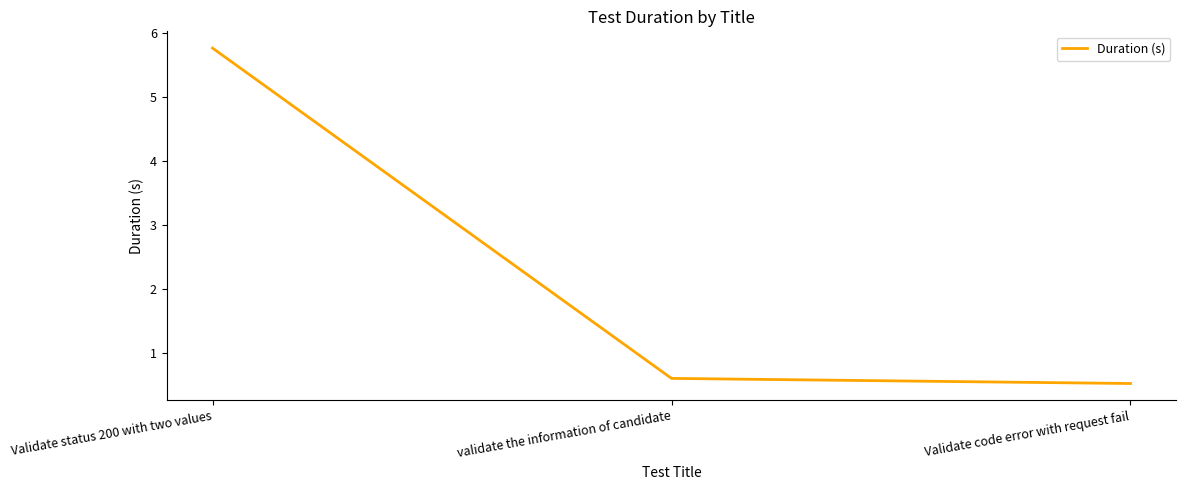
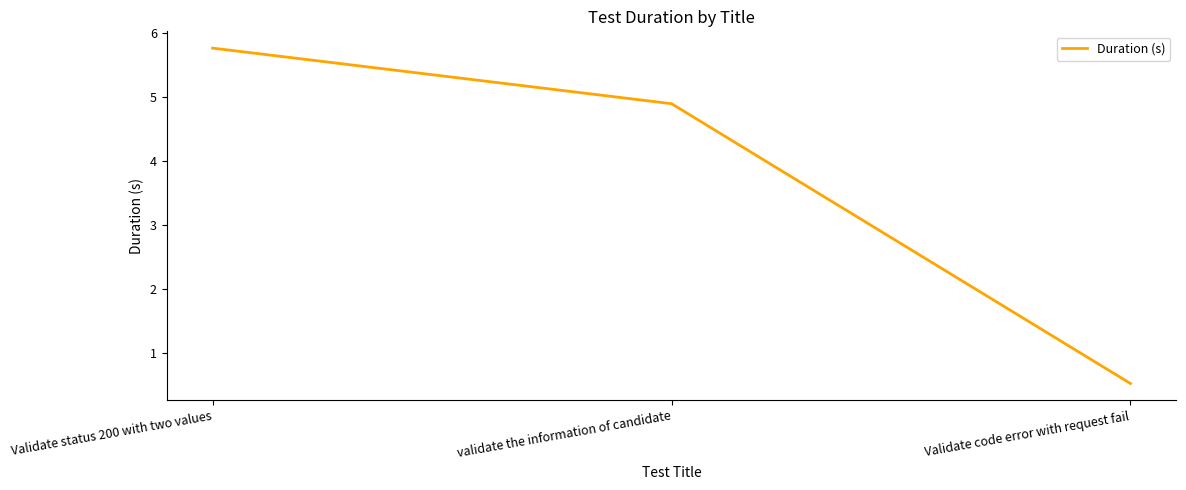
  {
    "Validate status 200 with two values": 5.8,
-   "validate the information of candidate": 0.6,
+   "validate the information of candidate": 4.9,
    "Validate code error with request fail": 0.5
  }
